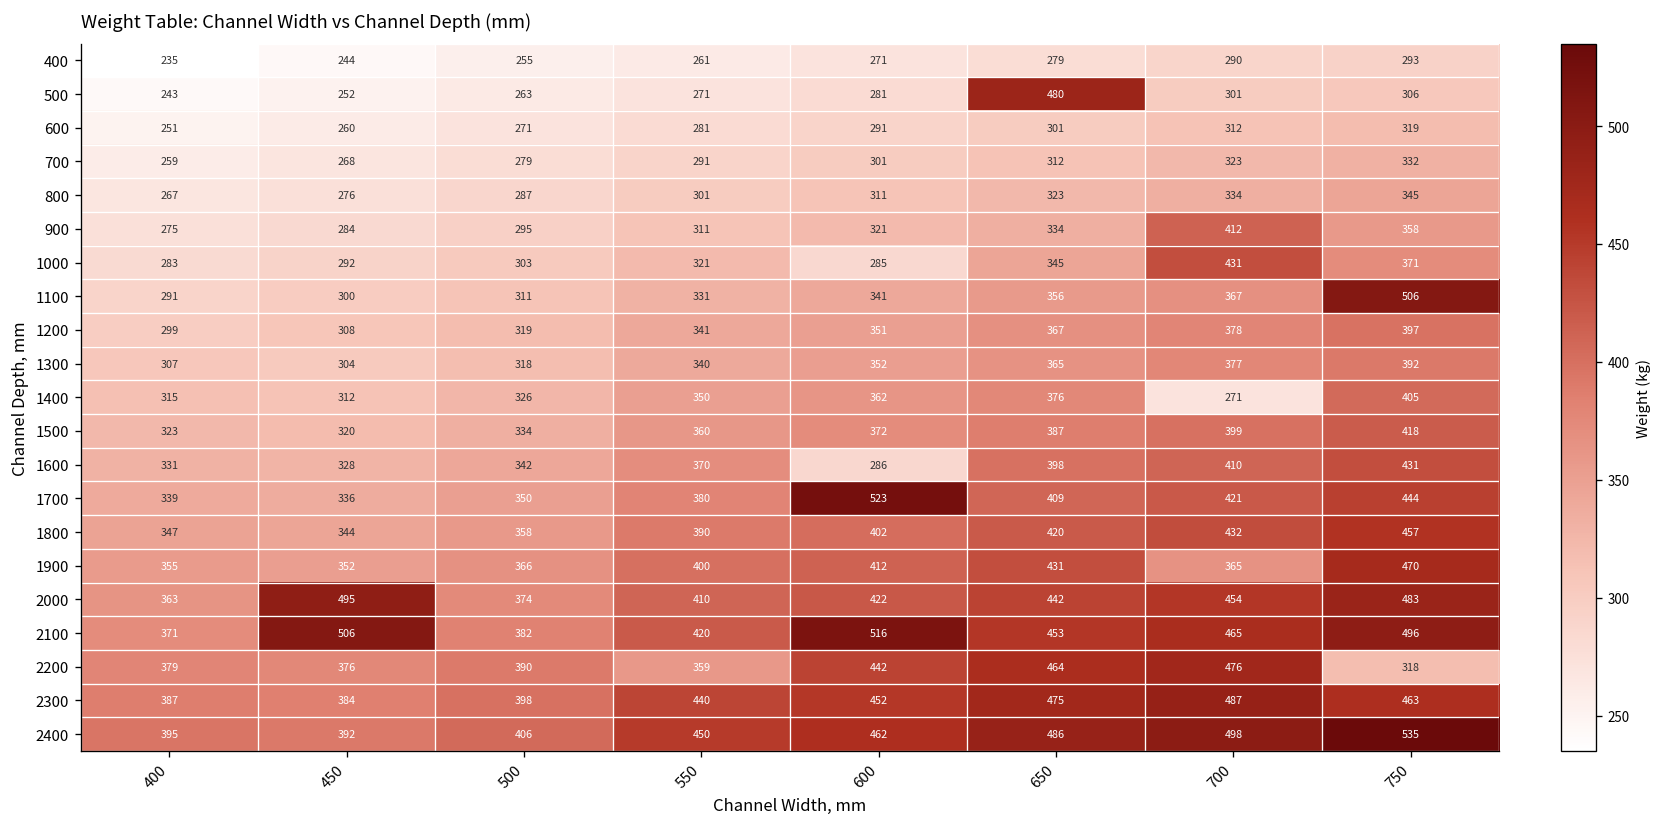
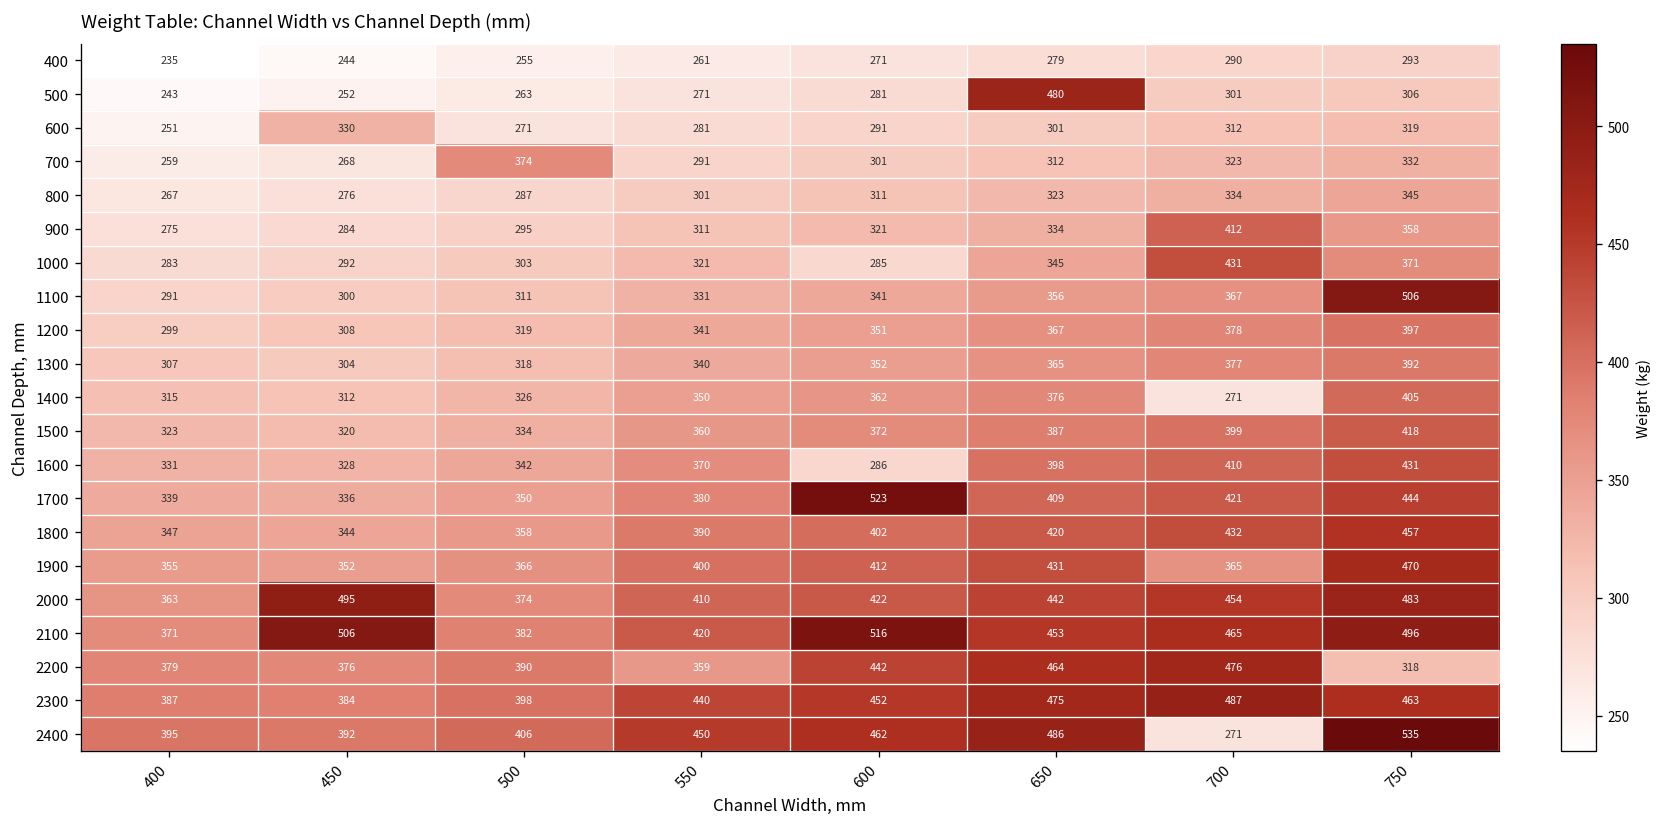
  {
    "400": {
      "400": 235,
      "450": 244,
      "500": 255,
      "550": 261,
      "600": 271,
      "650": 279,
      "700": 290,
      "750": 293
    },
    "500": {
      "400": 243,
      "450": 252,
      "500": 263,
      "550": 271,
      "600": 281,
      "650": 480,
      "700": 301,
      "750": 306
    },
    "600": {
      "400": 251,
-     "450": 260,
+     "450": 330,
      "500": 271,
      "550": 281,
      "600": 291,
      "650": 301,
      "700": 312,
      "750": 319
    },
    "700": {
      "400": 259,
      "450": 268,
-     "500": 279,
+     "500": 374,
      "550": 291,
      "600": 301,
      "650": 312,
      "700": 323,
      "750": 332
    },
    "800": {
      "400": 267,
      "450": 276,
      "500": 287,
      "550": 301,
      "600": 311,
      "650": 323,
      "700": 334,
      "750": 345
    },
    "900": {
      "400": 275,
      "450": 284,
      "500": 295,
      "550": 311,
      "600": 321,
      "650": 334,
      "700": 412,
      "750": 358
    },
    "1000": {
      "400": 283,
      "450": 292,
      "500": 303,
      "550": 321,
      "600": 285,
      "650": 345,
      "700": 431,
      "750": 371
    },
    "1100": {
      "400": 291,
      "450": 300,
      "500": 311,
      "550": 331,
      "600": 341,
      "650": 356,
      "700": 367,
      "750": 506
    },
    "1200": {
      "400": 299,
      "450": 308,
      "500": 319,
      "550": 341,
      "600": 351,
      "650": 367,
      "700": 378,
      "750": 397
    },
    "1300": {
      "400": 307,
      "450": 304,
      "500": 318,
      "550": 340,
      "600": 352,
      "650": 365,
      "700": 377,
      "750": 392
    },
    "1400": {
      "400": 315,
      "450": 312,
      "500": 326,
      "550": 350,
      "600": 362,
      "650": 376,
      "700": 271,
      "750": 405
    },
    "1500": {
      "400": 323,
      "450": 320,
      "500": 334,
      "550": 360,
      "600": 372,
      "650": 387,
      "700": 399,
      "750": 418
    },
    "1600": {
      "400": 331,
      "450": 328,
      "500": 342,
      "550": 370,
      "600": 286,
      "650": 398,
      "700": 410,
      "750": 431
    },
    "1700": {
      "400": 339,
      "450": 336,
      "500": 350,
      "550": 380,
      "600": 523,
      "650": 409,
      "700": 421,
      "750": 444
    },
    "1800": {
      "400": 347,
      "450": 344,
      "500": 358,
      "550": 390,
      "600": 402,
      "650": 420,
      "700": 432,
      "750": 457
    },
    "1900": {
      "400": 355,
      "450": 352,
      "500": 366,
      "550": 400,
      "600": 412,
      "650": 431,
      "700": 365,
      "750": 470
    },
    "2000": {
      "400": 363,
      "450": 495,
      "500": 374,
      "550": 410,
      "600": 422,
      "650": 442,
      "700": 454,
      "750": 483
    },
    "2100": {
      "400": 371,
      "450": 506,
      "500": 382,
      "550": 420,
      "600": 516,
      "650": 453,
      "700": 465,
      "750": 496
    },
    "2200": {
      "400": 379,
      "450": 376,
      "500": 390,
      "550": 359,
      "600": 442,
      "650": 464,
      "700": 476,
      "750": 318
    },
    "2300": {
      "400": 387,
      "450": 384,
      "500": 398,
      "550": 440,
      "600": 452,
      "650": 475,
      "700": 487,
      "750": 463
    },
    "2400": {
      "400": 395,
      "450": 392,
      "500": 406,
      "550": 450,
      "600": 462,
      "650": 486,
-     "700": 498,
+     "700": 271,
      "750": 535
    }
  }
